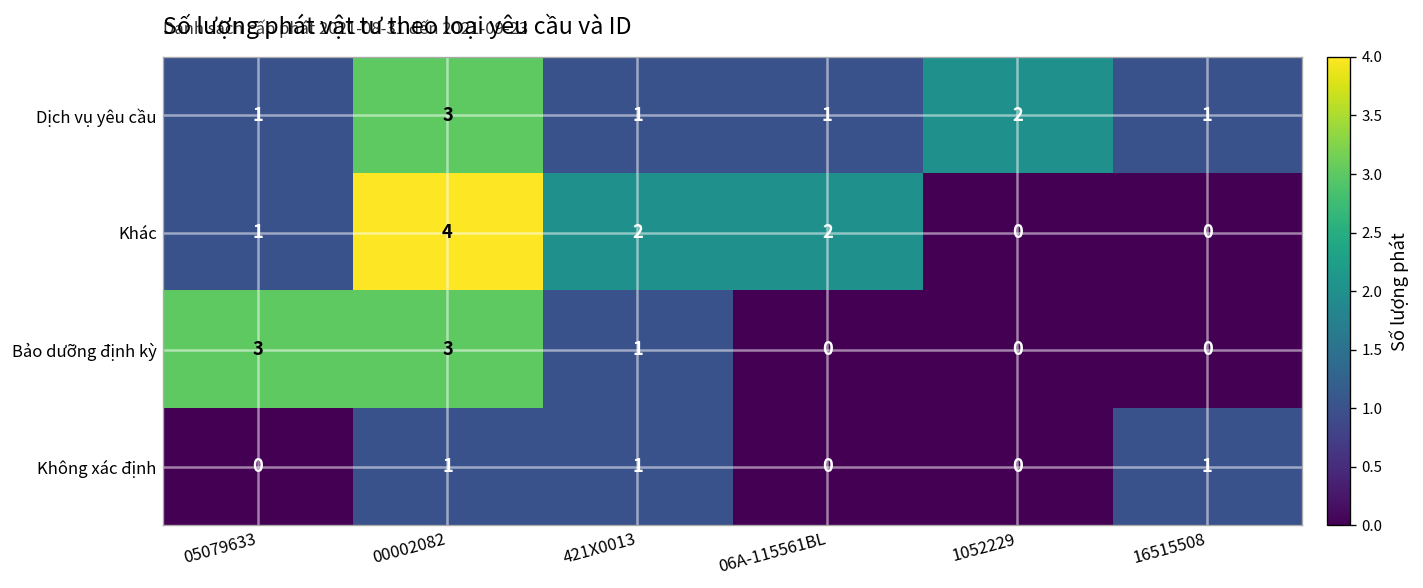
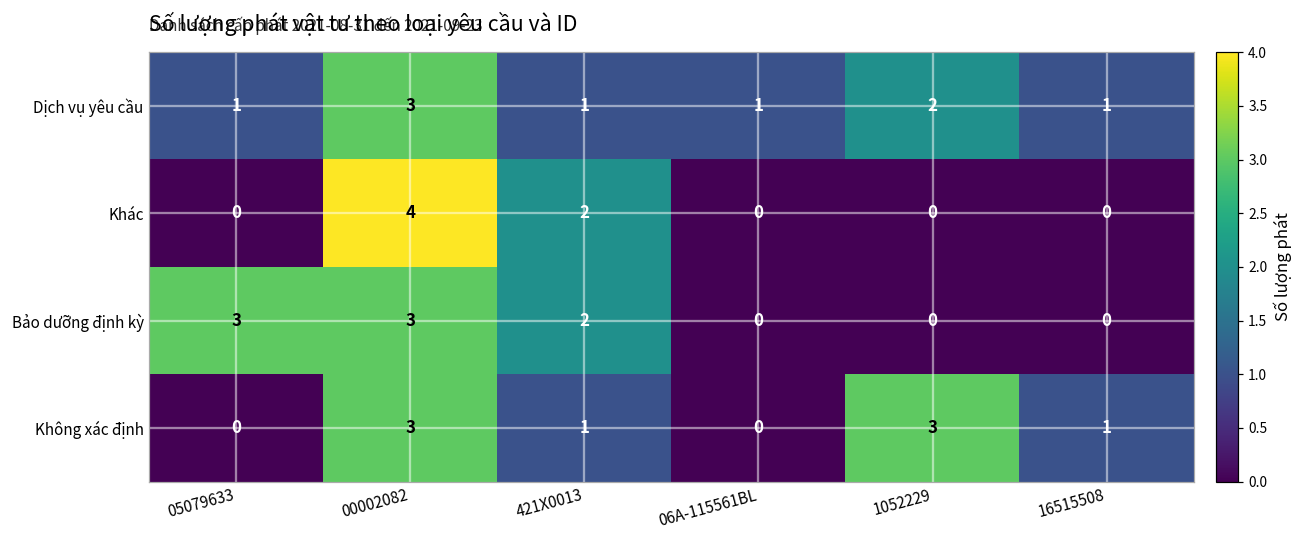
  {
    "Dịch vụ yêu cầu": {
      "05079633": 1,
      "00002082": 3,
      "421X0013": 1,
      "06A-115561BL": 1,
      "1052229": 2,
      "16515508": 1
    },
    "Khác": {
-     "05079633": 1,
+     "05079633": 0,
      "00002082": 4,
      "421X0013": 2,
-     "06A-115561BL": 2,
+     "06A-115561BL": 0,
      "1052229": 0,
      "16515508": 0
    },
    "Bảo dưỡng định kỳ": {
      "05079633": 3,
      "00002082": 3,
-     "421X0013": 1,
+     "421X0013": 2,
      "06A-115561BL": 0,
      "1052229": 0,
      "16515508": 0
    },
    "Không xác định": {
      "05079633": 0,
-     "00002082": 1,
+     "00002082": 3,
      "421X0013": 1,
      "06A-115561BL": 0,
-     "1052229": 0,
+     "1052229": 3,
      "16515508": 1
    }
  }
